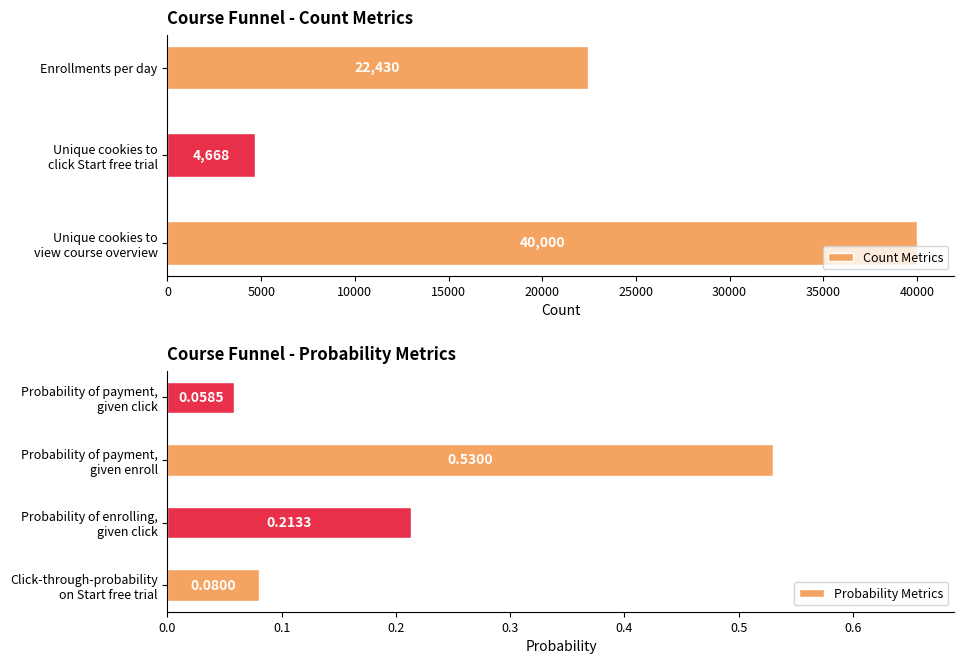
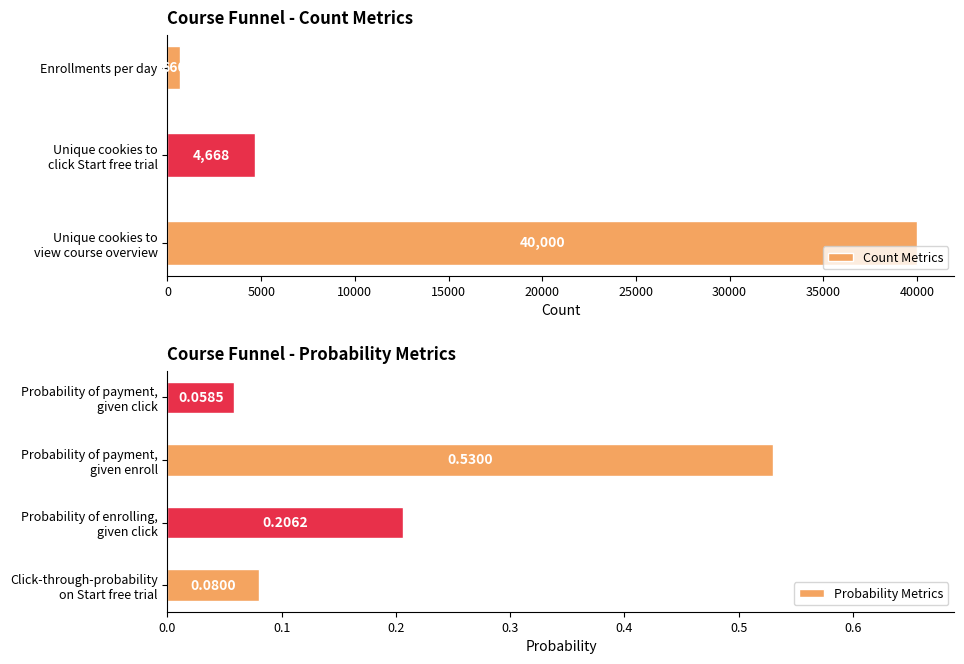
  {
    "Course Funnel - Count Metrics": {
-     "Enrollments per day": 22400
+     "Enrollments per day": 700
    },
    "Course Funnel - Probability Metrics": {
      "Probability of payment, given click": 0.0585,
      "Probability of payment, given enroll": 0.5300,
-     "Probability of enrolling, given click": 0.2133,
+     "Probability of enrolling, given click": 0.2062,
      "Click-through-probability on Start free trial": 0.0800
    }
  }
